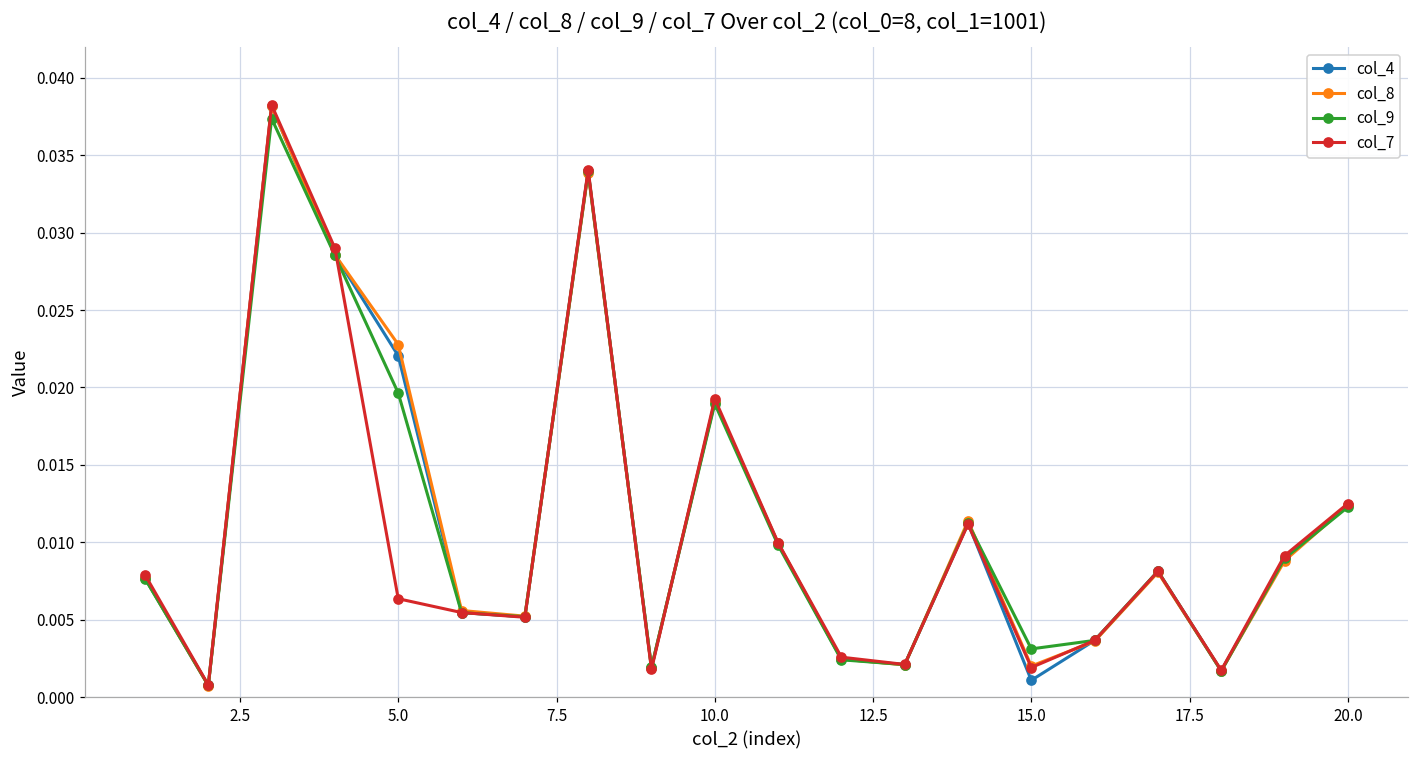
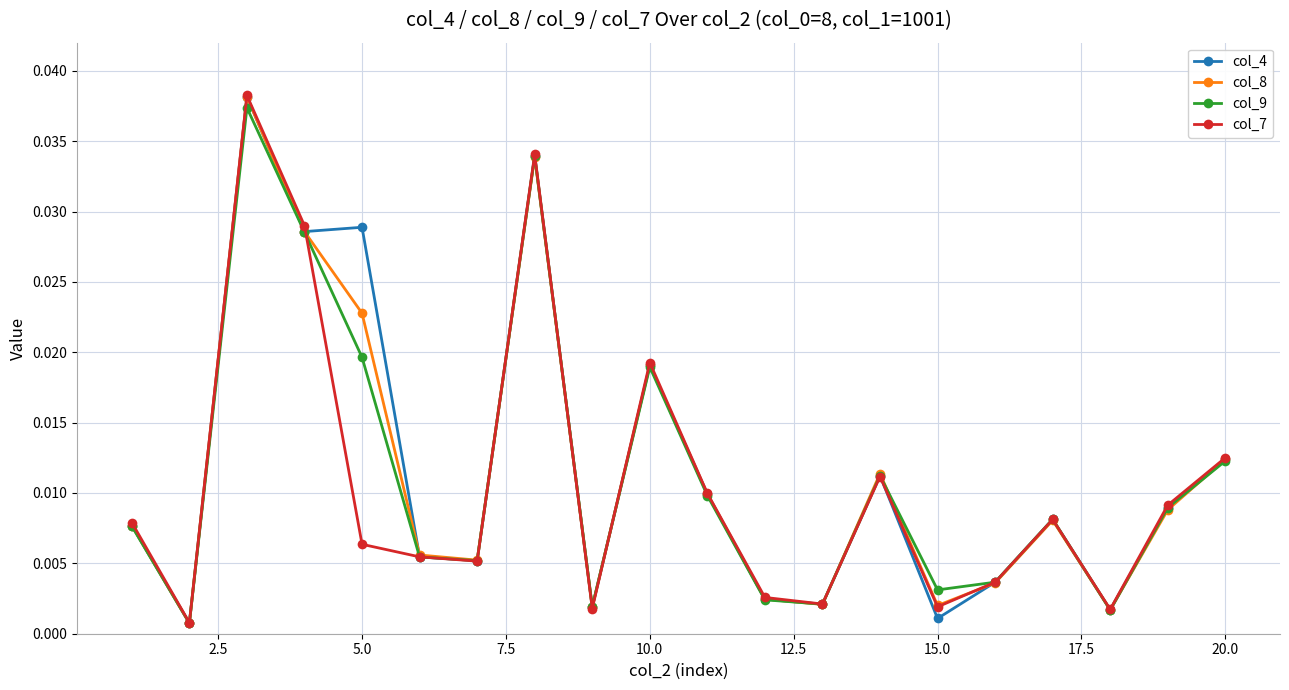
  {
    "col_4": {
-     "5.0": 0.0220,
+     "5.0": 0.0289,
      "15.0": 0.0011
    },
    "col_8": {
      "5.0": 0.0228
    },
    "col_9": {
      "5.0": 0.0196,
      "15.0": 0.0031
    },
    "col_7": {
      "5.0": 0.0064
    }
  }
